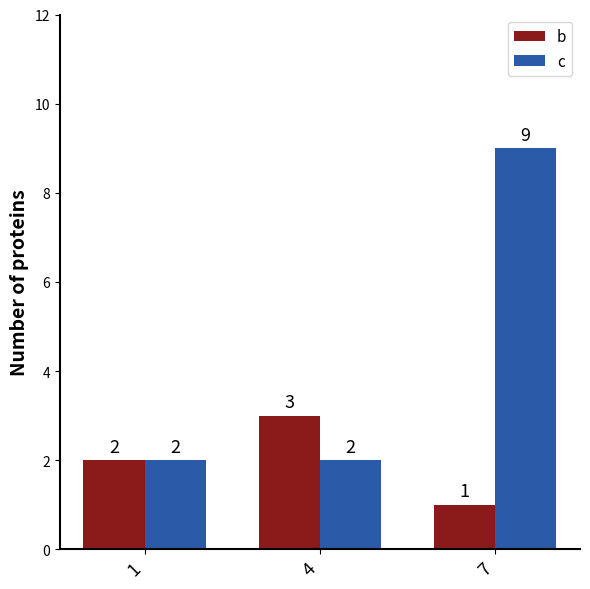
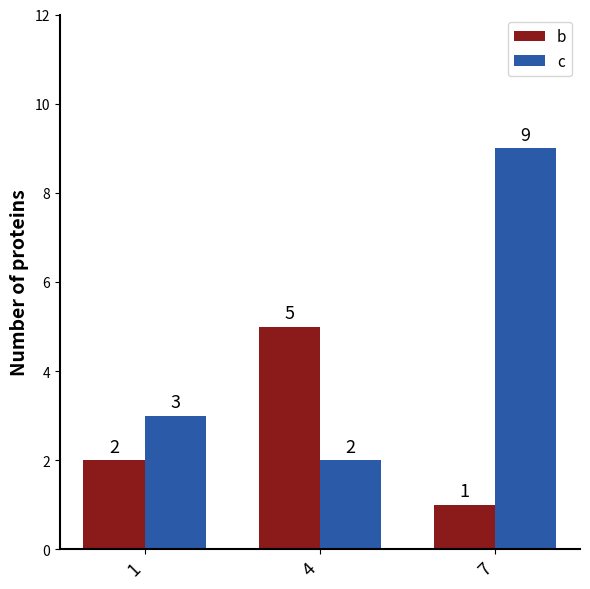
  {
    "b": {
      "1": 2,
-     "4": 3,
+     "4": 5,
      "7": 1
    },
    "c": {
-     "1": 2,
+     "1": 3,
      "4": 2,
      "7": 9
    }
  }
